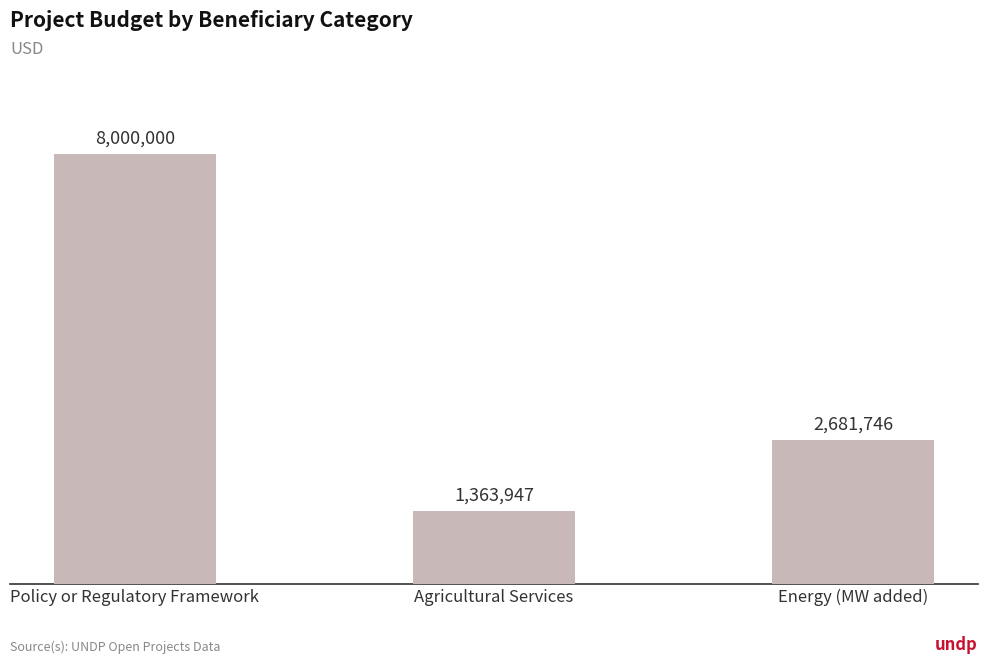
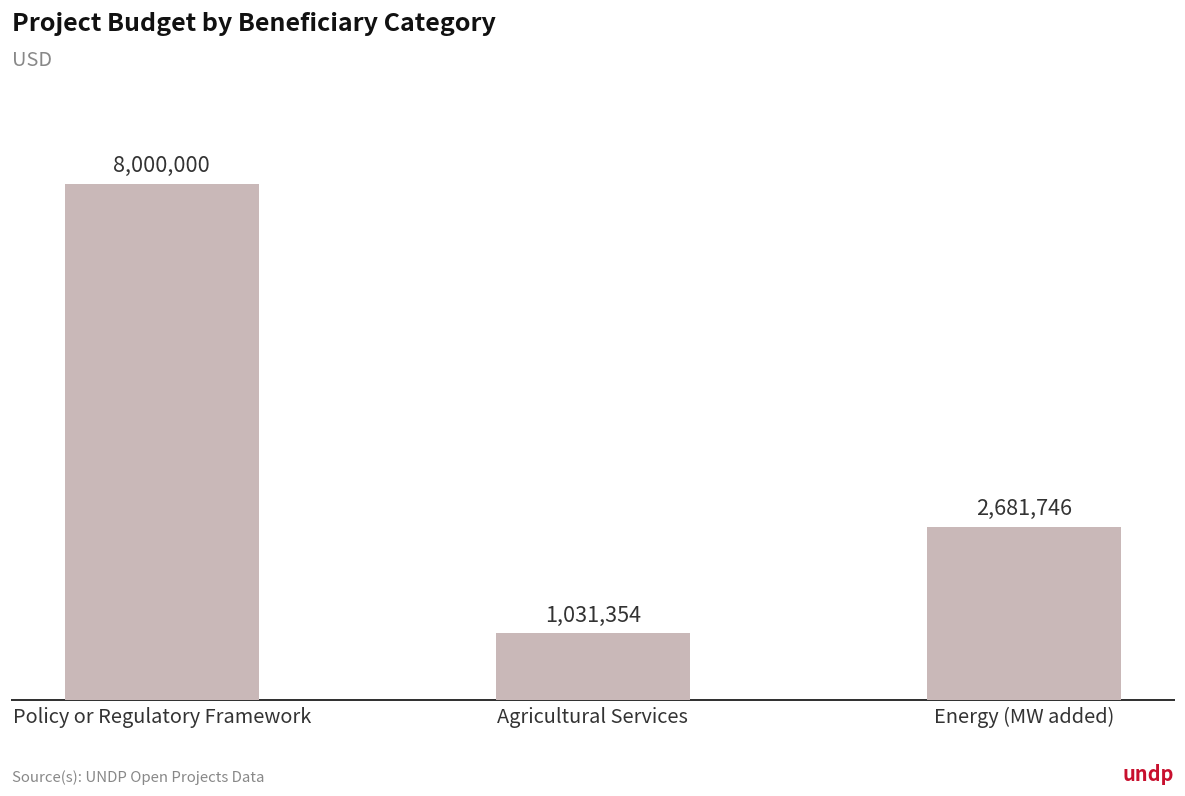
  {
    "Policy or Regulatory Framework": "8,000,000",
-   "Agricultural Services": "1,363,947",
+   "Agricultural Services": "1,031,354",
    "Energy (MW added)": "2,681,746"
  }
